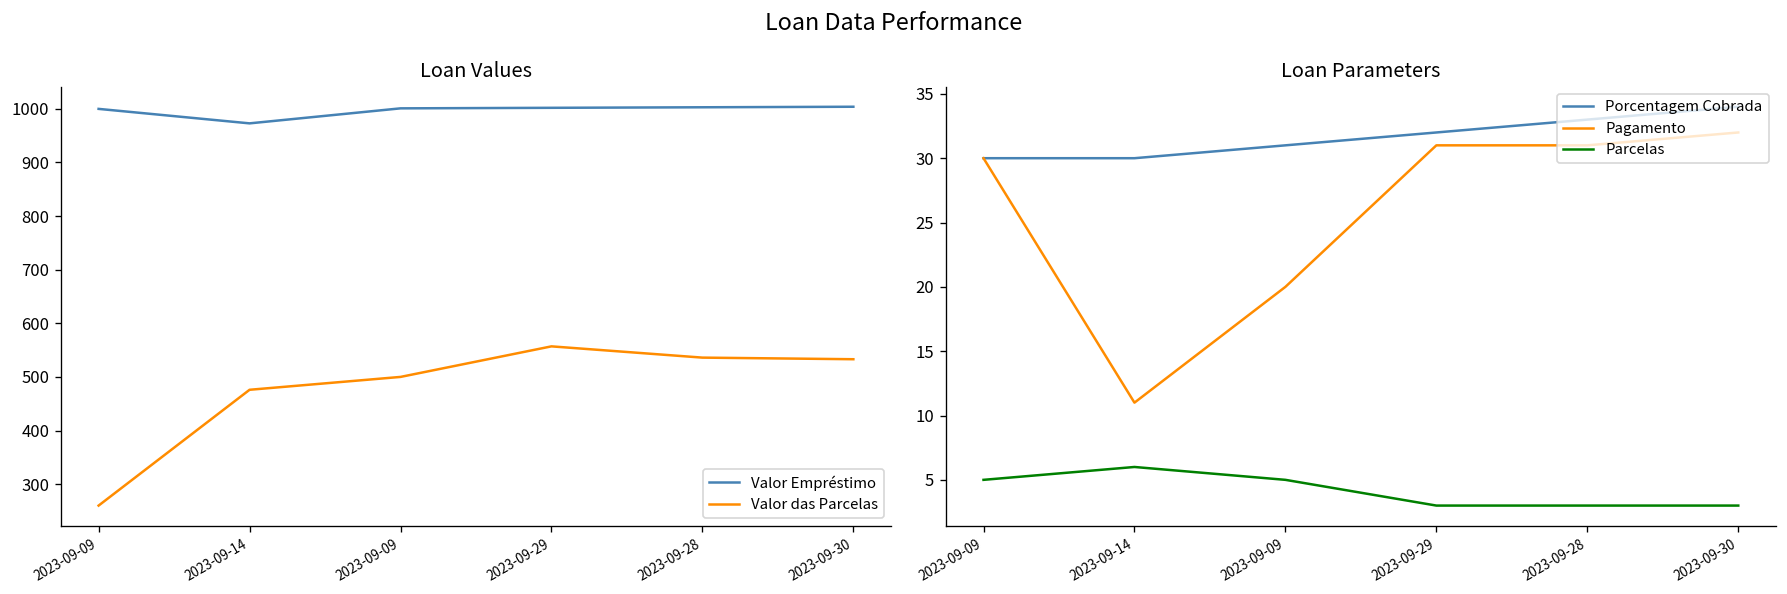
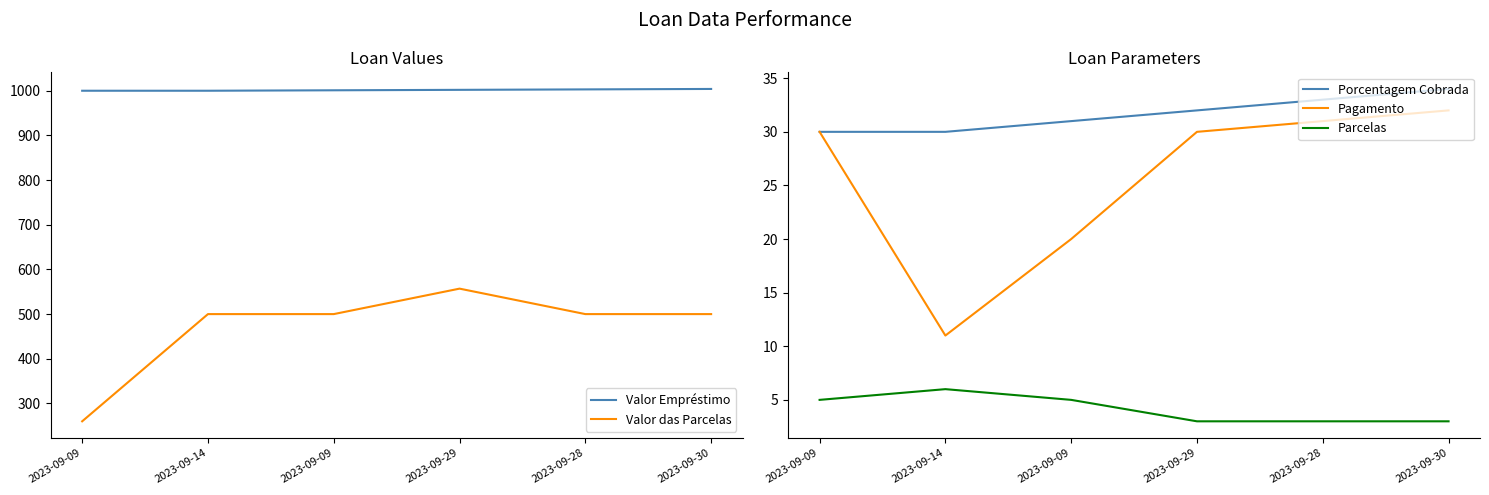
  {
    "Loan Values": {
      "Valor Empréstimo": {
-       "2023-09-14": 970,
+       "2023-09-14": 1000,
        "2023-09-29": 1000,
        "2023-09-28": 1000,
        "2023-09-30": 1000
      },
      "Valor das Parcelas": {
-       "2023-09-14": 480,
+       "2023-09-14": 500,
        "2023-09-29": 560,
-       "2023-09-28": 540,
-       "2023-09-30": 530
+       "2023-09-28": 500,
+       "2023-09-30": 500
      }
    },
    "Loan Parameters": {
      "Porcentagem Cobrada": {
        "2023-09-14": 30,
        "2023-09-29": 32
      },
      "Pagamento": {
        "2023-09-14": 11,
-       "2023-09-29": 31
+       "2023-09-29": 30
      },
      "Parcelas": {
        "2023-09-14": 6,
        "2023-09-29": 3,
        "2023-09-28": 3,
        "2023-09-30": 3
      }
    }
  }
